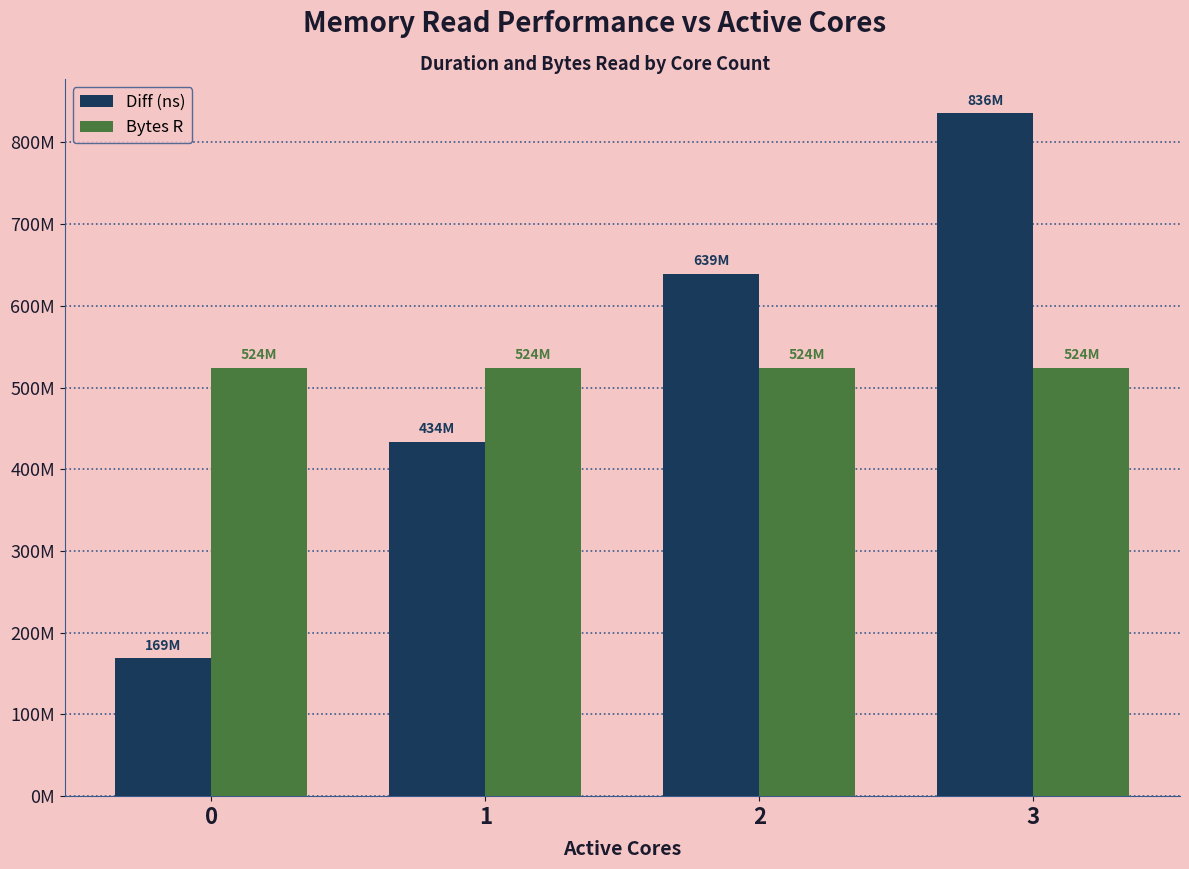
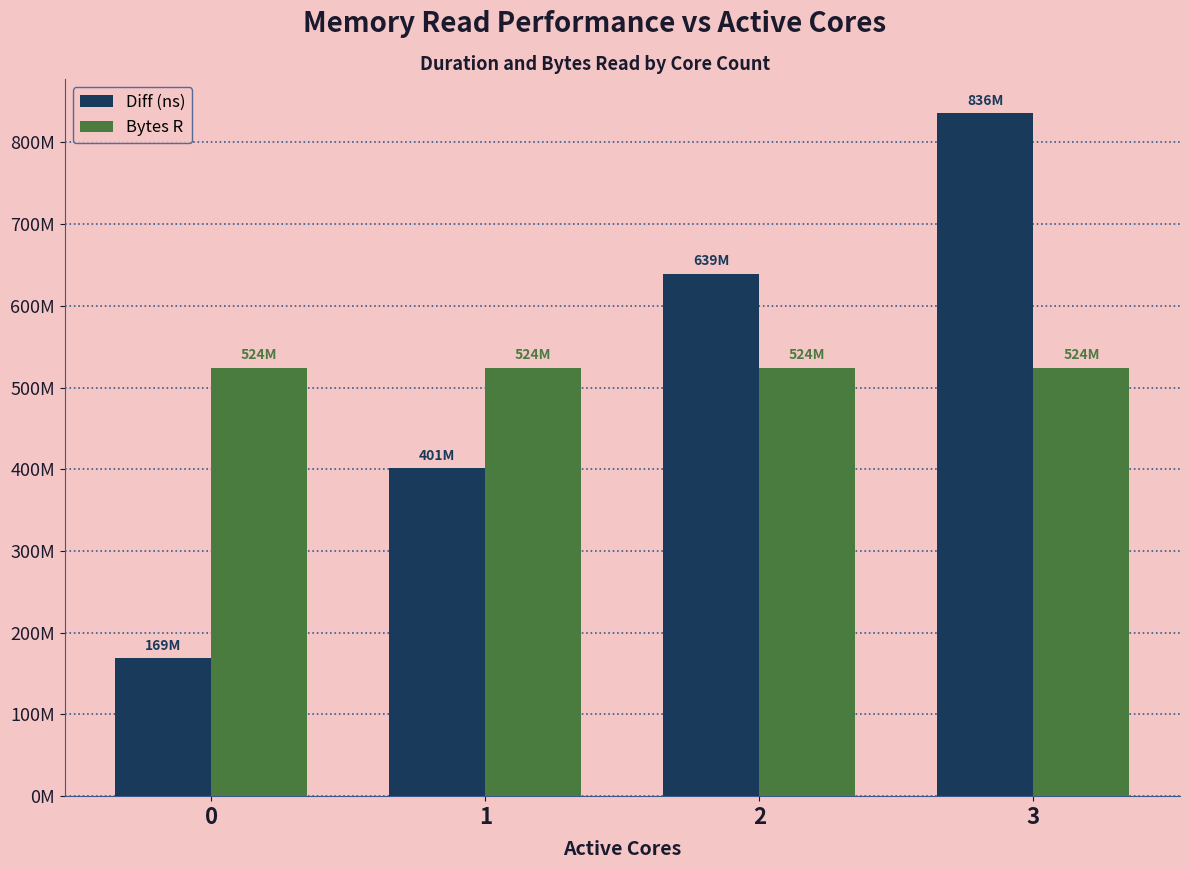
  {
    "Diff (ns)": {
      "0": "169M",
-     "1": "434M",
+     "1": "401M",
      "2": "639M",
      "3": "836M"
    },
    "Bytes R": {
      "0": "524M",
      "1": "524M",
      "2": "524M",
      "3": "524M"
    }
  }
